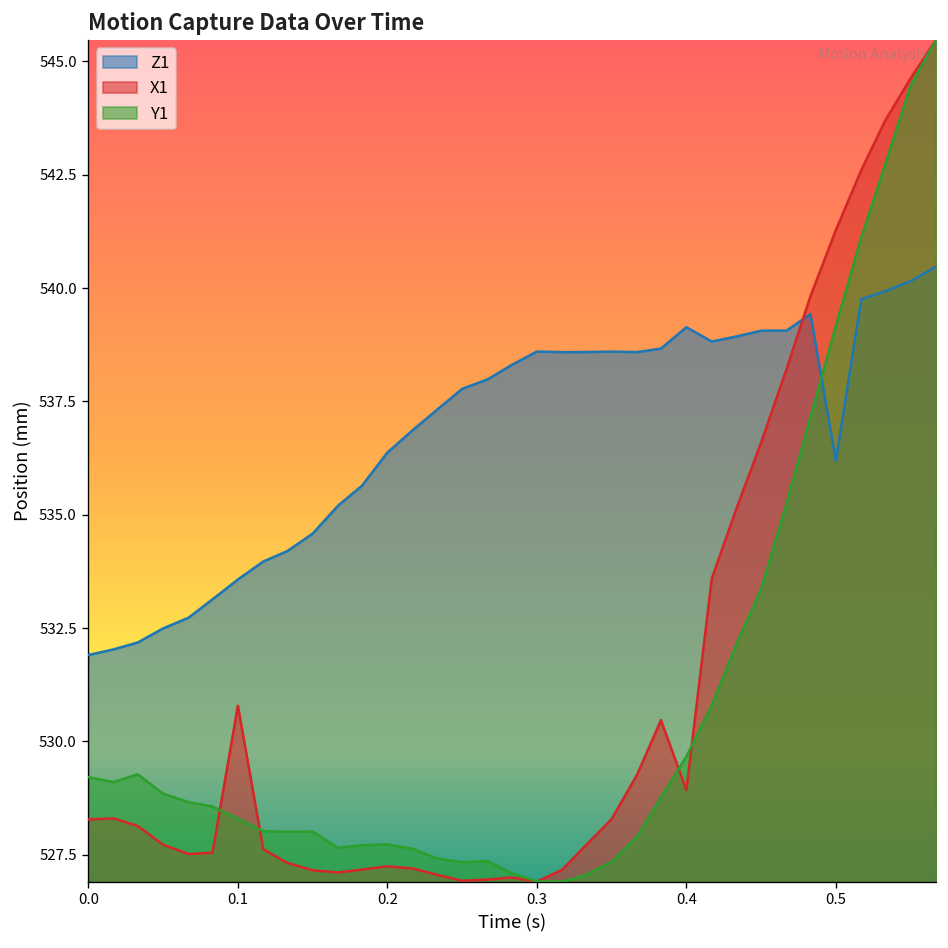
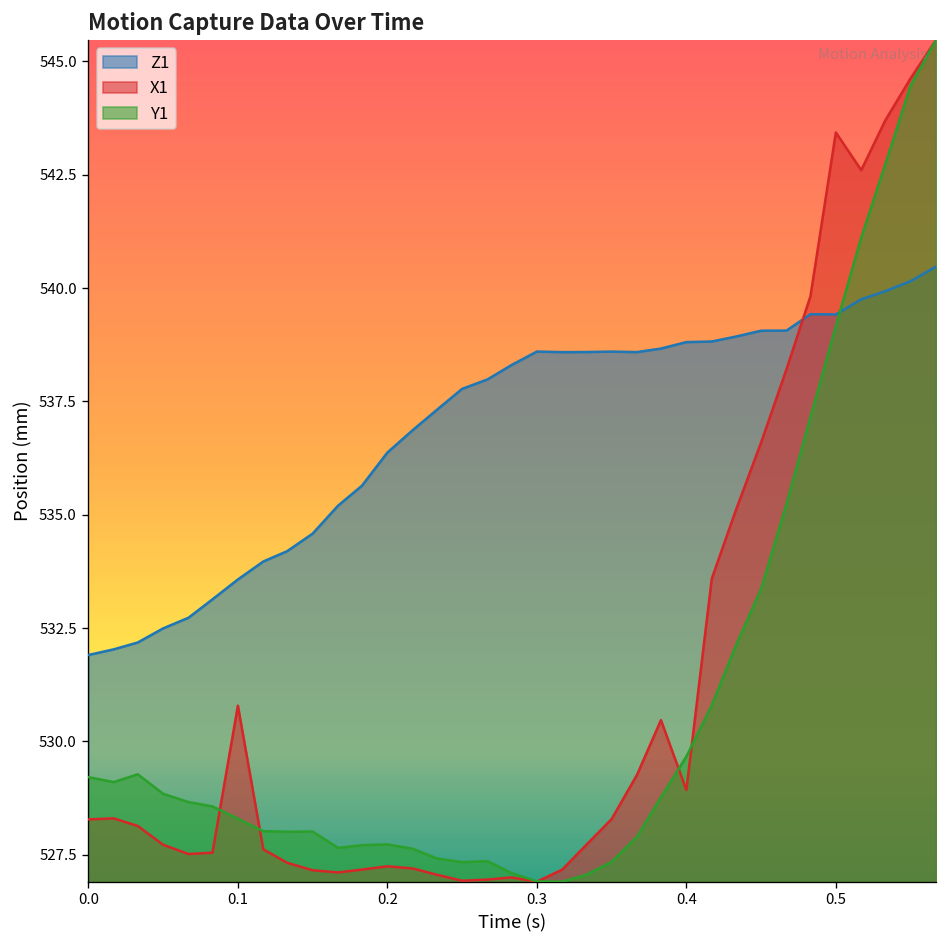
  {
    "Z1": {
      "0.0": 531.9,
      "0.1": 533.6,
      "0.2": 536.4,
      "0.3": 538.6,
-     "0.4": 539.1,
-     "0.5": 536.2
+     "0.4": 538.8,
+     "0.5": 539.4
    },
    "X1": {
      "0.0": 528.3,
      "0.1": 530.8,
      "0.2": 527.2,
      "0.4": 528.9,
-     "0.5": 541.3
+     "0.5": 543.4
    },
    "Y1": {
      "0.0": 529.2,
      "0.1": 528.3,
      "0.2": 527.7,
      "0.4": 529.7,
      "0.5": 539.2
    }
  }
